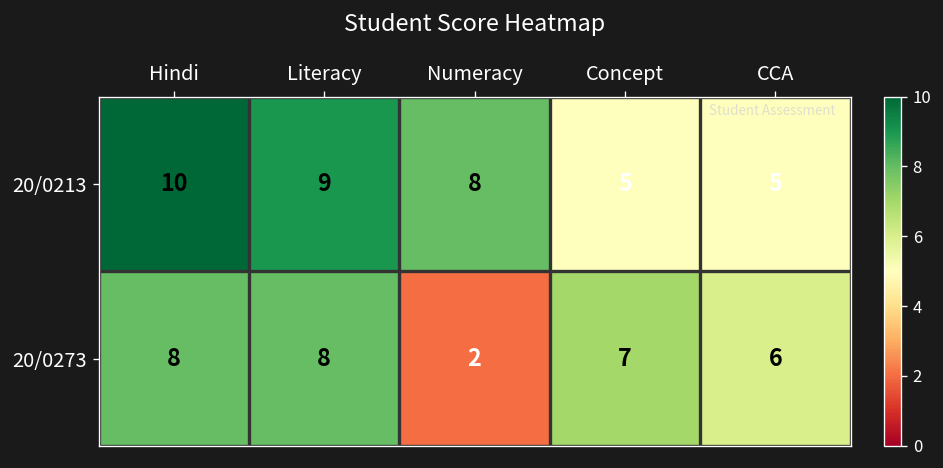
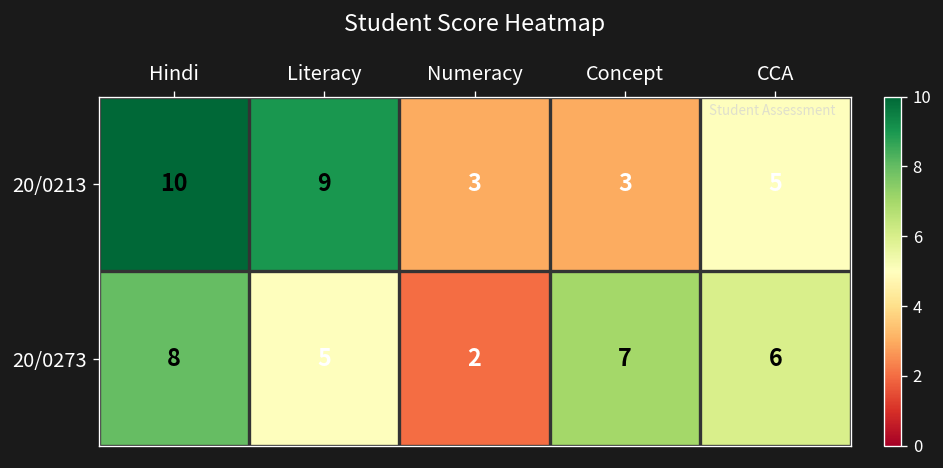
  {
    "20/0213": {
      "Hindi": 10,
      "Literacy": 9,
-     "Numeracy": 8,
-     "Concept": 5,
+     "Numeracy": 3,
+     "Concept": 3,
      "CCA": 5
    },
    "20/0273": {
      "Hindi": 8,
-     "Literacy": 8,
+     "Literacy": 5,
      "Numeracy": 2,
      "Concept": 7,
      "CCA": 6
    }
  }
